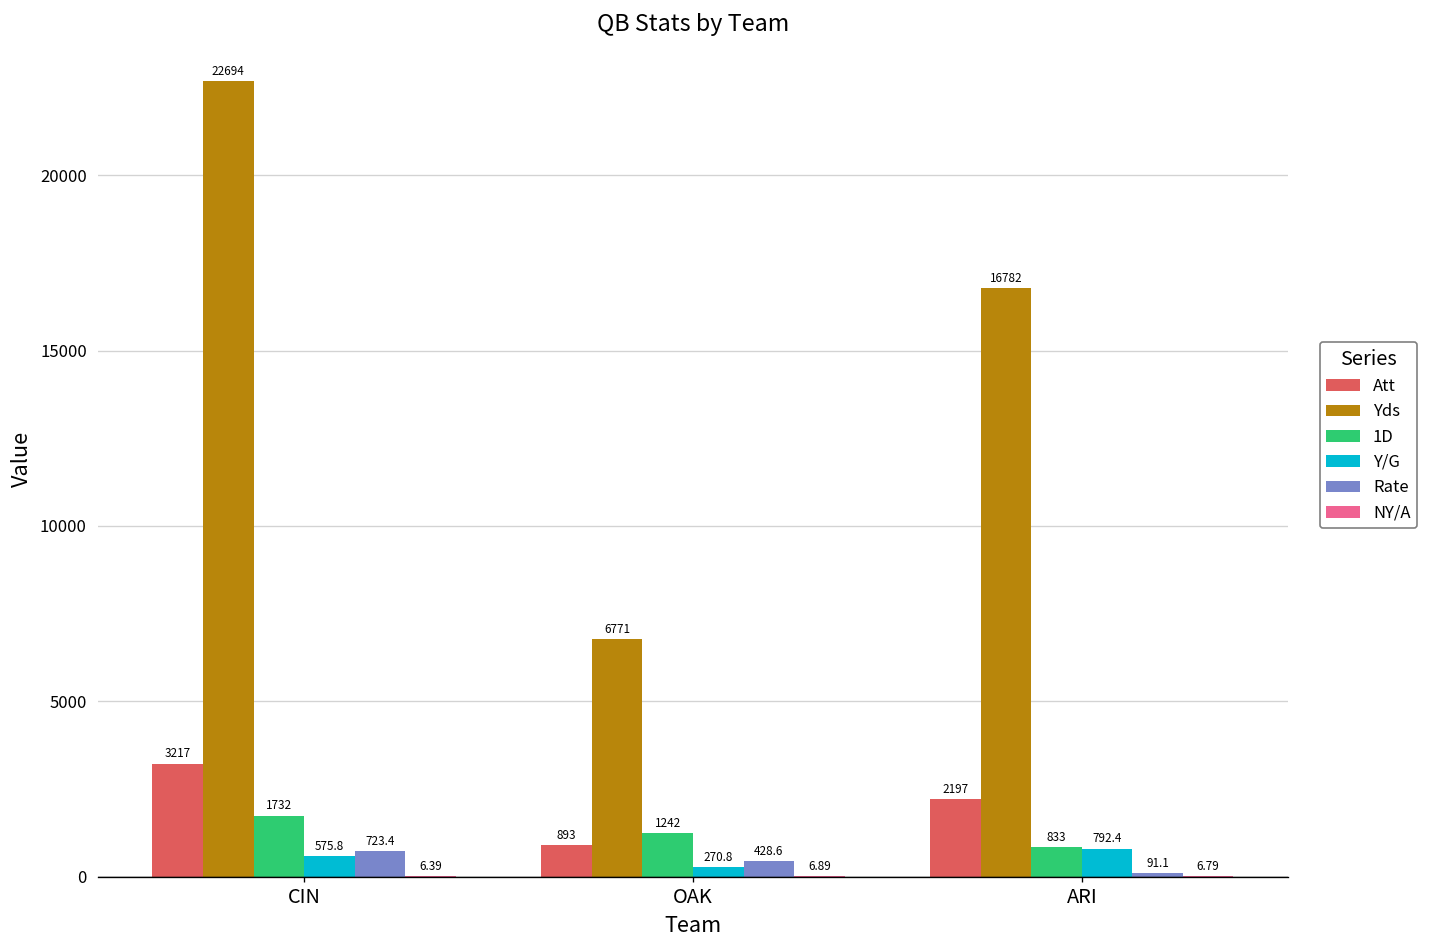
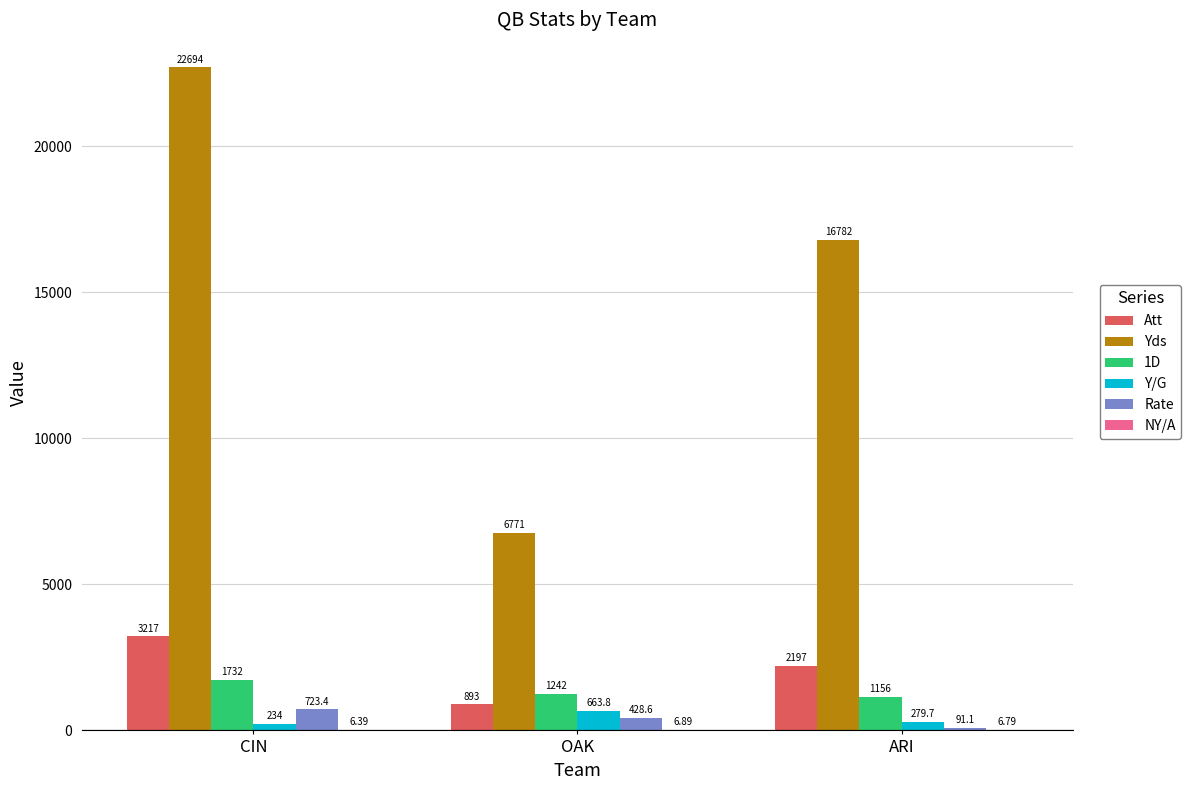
  {
    "Yds": {
      "CIN": 22694,
      "OAK": 6771,
      "ARI": 16782
    },
    "1D": {
      "CIN": 1732,
      "OAK": 1242,
-     "ARI": 833
+     "ARI": 1156
    },
    "Y/G": {
-     "CIN": 575.8,
-     "OAK": 270.8,
-     "ARI": 792.4
+     "CIN": 234,
+     "OAK": 663.8,
+     "ARI": 279.7
    },
    "Rate": {
      "CIN": 723.4,
      "OAK": 428.6,
      "ARI": 91.1
    }
  }
